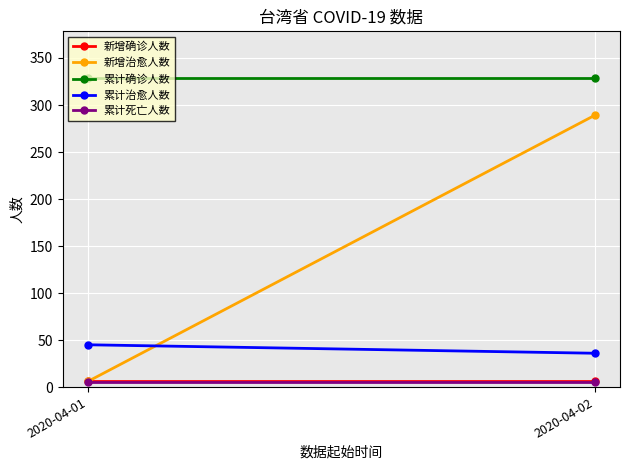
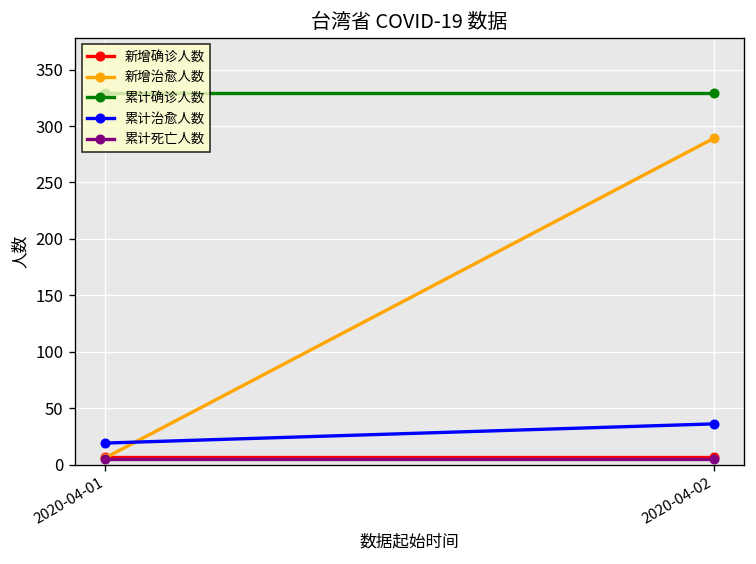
  {
    "新增治愈人数": {
      "2020-04-02": 290
    },
    "累计确诊人数": {
      "2020-04-02": 330
    },
    "累计治愈人数": {
-     "2020-04-01": 50,
+     "2020-04-01": 20,
      "2020-04-02": 40
    }
  }
